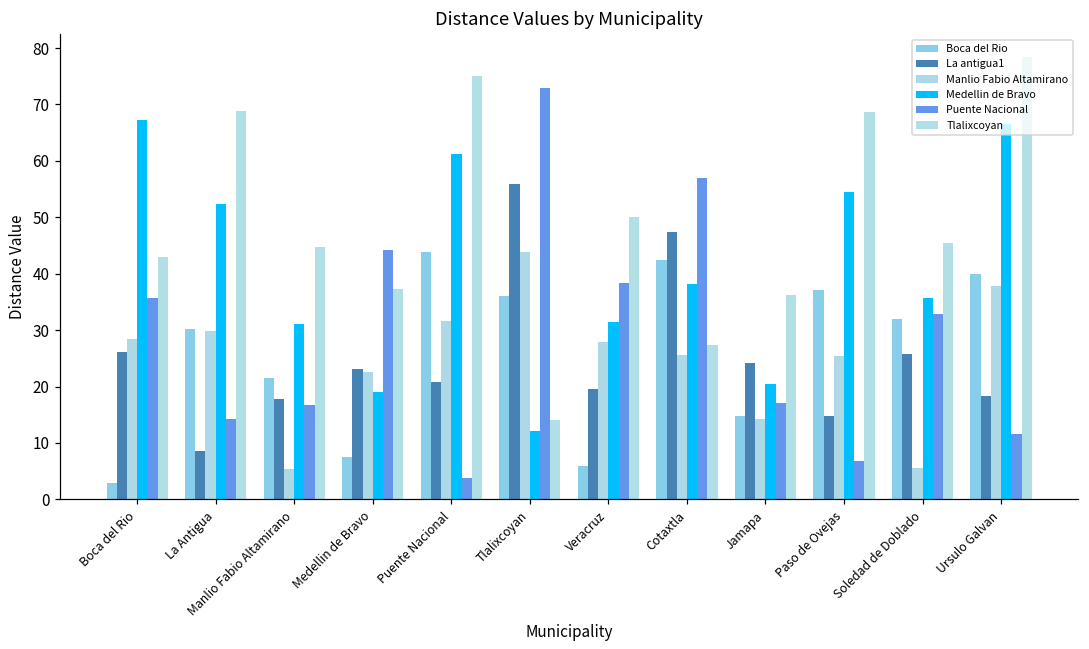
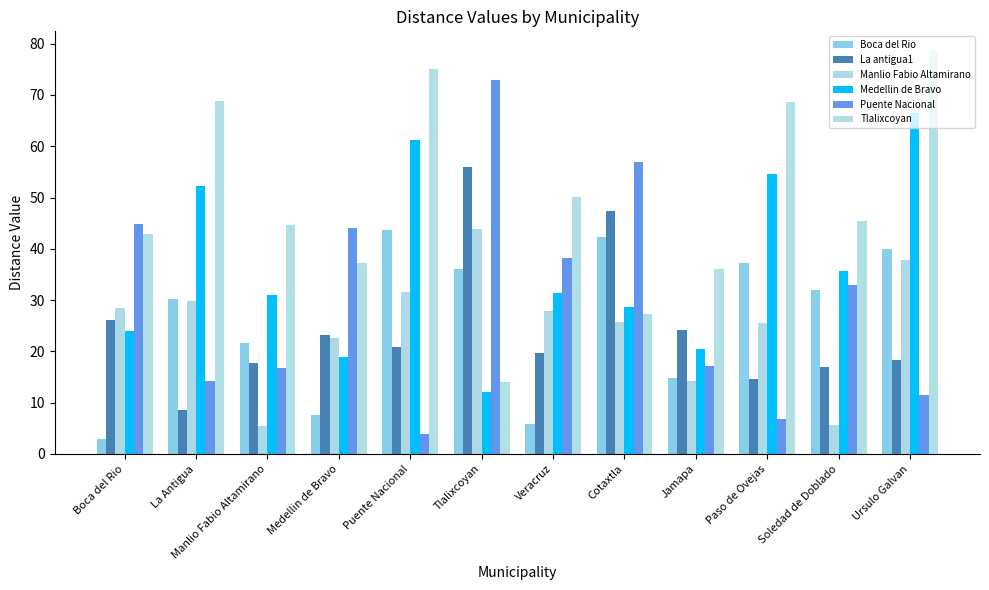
  {
    "La antigua1": {
      "Boca del Rio": 26,
      "La Antigua": 9,
      "Manlio Fabio Altamirano": 18,
      "Medellin de Bravo": 23,
      "Puente Nacional": 21,
      "Tlalixcoyan": 56,
      "Veracruz": 20,
      "Cotaxtla": 47,
      "Jamapa": 24,
      "Paso de Ovejas": 15,
-     "Soledad de Doblado": 26,
+     "Soledad de Doblado": 17,
      "Ursulo Galvan": 18
    },
    "Medellin de Bravo": {
-     "Boca del Rio": 67,
+     "Boca del Rio": 24,
      "La Antigua": 52,
      "Manlio Fabio Altamirano": 31,
      "Medellin de Bravo": 19,
      "Puente Nacional": 61,
      "Tlalixcoyan": 12,
      "Veracruz": 31,
-     "Cotaxtla": 38,
+     "Cotaxtla": 29,
      "Jamapa": 20,
      "Paso de Ovejas": 55,
      "Soledad de Doblado": 36
    },
    "Puente Nacional": {
-     "Boca del Rio": 36,
+     "Boca del Rio": 45,
      "La Antigua": 14,
      "Manlio Fabio Altamirano": 17,
      "Medellin de Bravo": 44,
      "Puente Nacional": 4,
      "Tlalixcoyan": 73,
      "Veracruz": 38,
      "Cotaxtla": 57,
      "Jamapa": 17,
      "Paso de Ovejas": 7,
      "Soledad de Doblado": 33,
      "Ursulo Galvan": 11
    }
  }
